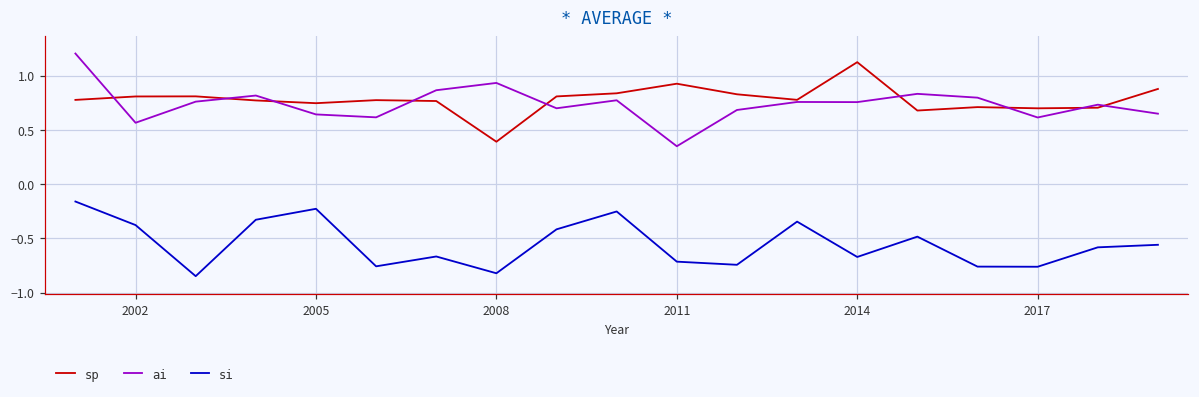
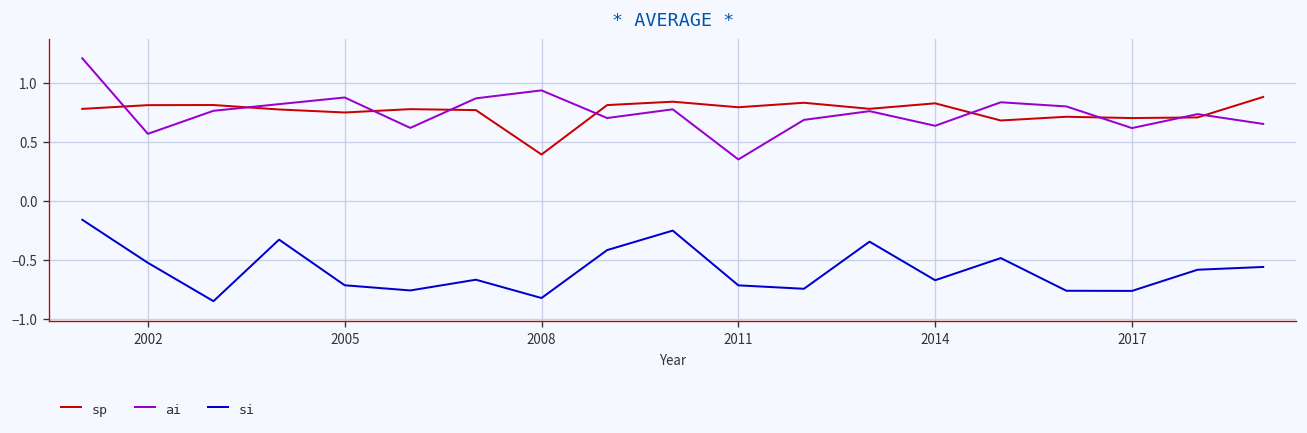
  {
    "sp": {
      "2002": 0.8,
      "2005": 0.7,
      "2008": 0.4,
-     "2011": 0.9,
-     "2014": 1.1,
+     "2011": 0.8,
+     "2014": 0.8,
      "2017": 0.7
    },
    "ai": {
      "2002": 0.6,
-     "2005": 0.6,
+     "2005": 0.9,
      "2008": 0.9,
      "2011": 0.4,
-     "2014": 0.8,
+     "2014": 0.6,
      "2017": 0.6
    },
    "si": {
-     "2002": -0.4,
-     "2005": -0.2,
+     "2002": -0.5,
+     "2005": -0.7,
      "2008": -0.8,
      "2011": -0.7,
      "2014": -0.7,
      "2017": -0.8
    }
  }
